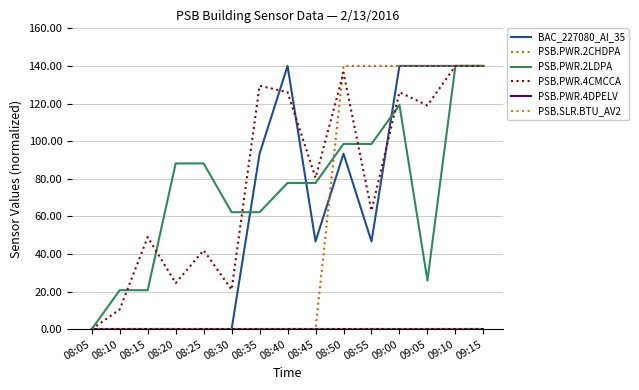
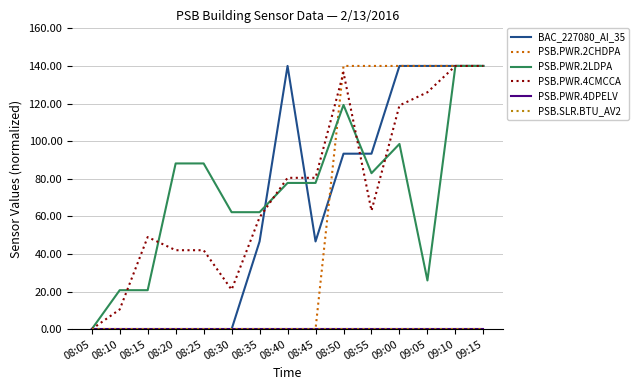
  {
    "BAC_227080_AI_35": {
-     "08:35": 93,
+     "08:35": 47,
      "08:40": 140,
      "08:45": 47,
      "08:50": 93,
-     "08:55": 47
+     "08:55": 93
    },
    "PSB.PWR.2LDPA": {
      "08:10": 21,
      "08:15": 21,
      "08:20": 88,
      "08:25": 88,
      "08:30": 62,
      "08:35": 62,
      "08:40": 78,
      "08:45": 78,
-     "08:50": 99,
-     "08:55": 99,
-     "09:00": 119,
+     "08:50": 119,
+     "08:55": 83,
+     "09:00": 99,
      "09:05": 26
    },
    "PSB.PWR.4CMCCA": {
      "08:10": 11,
      "08:15": 49,
-     "08:20": 25,
+     "08:20": 42,
      "08:25": 42,
      "08:30": 21,
-     "08:35": 130,
-     "08:40": 126,
+     "08:35": 60,
+     "08:40": 81,
      "08:45": 81,
      "08:50": 137,
      "08:55": 63,
-     "09:00": 126,
-     "09:05": 119
+     "09:00": 119,
+     "09:05": 126
    }
  }
